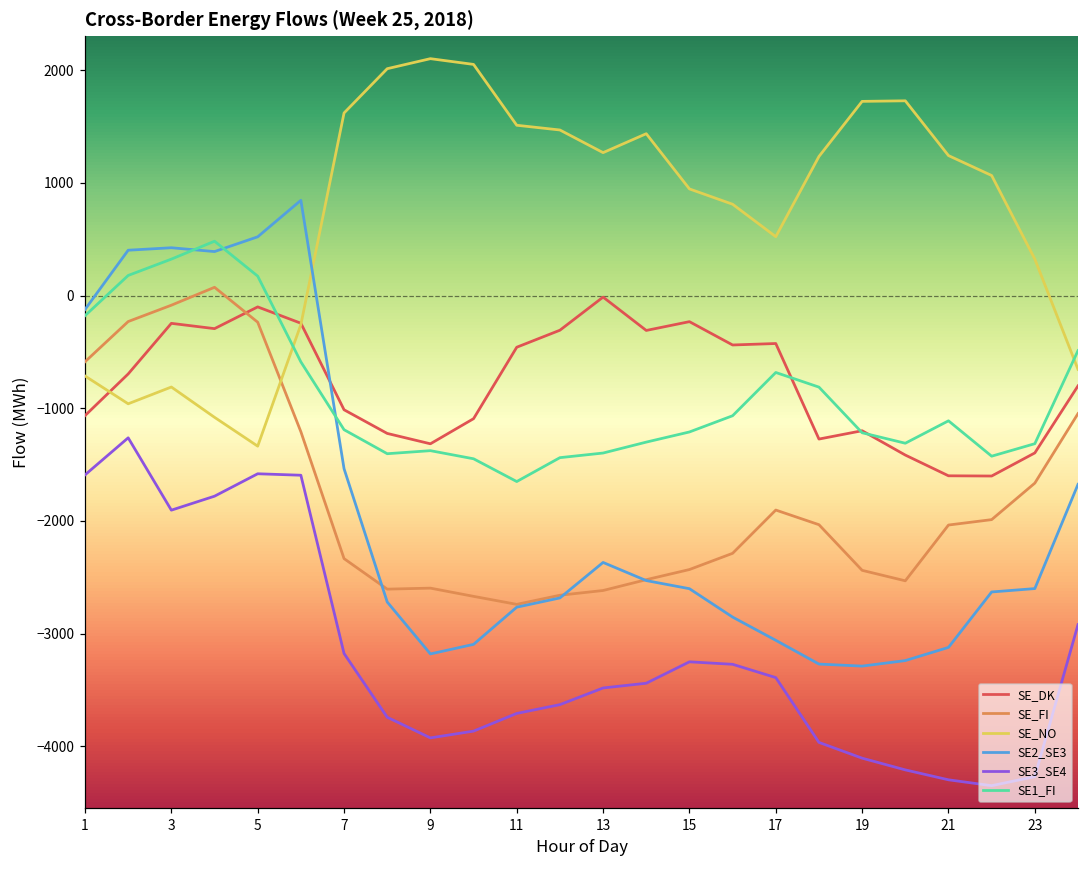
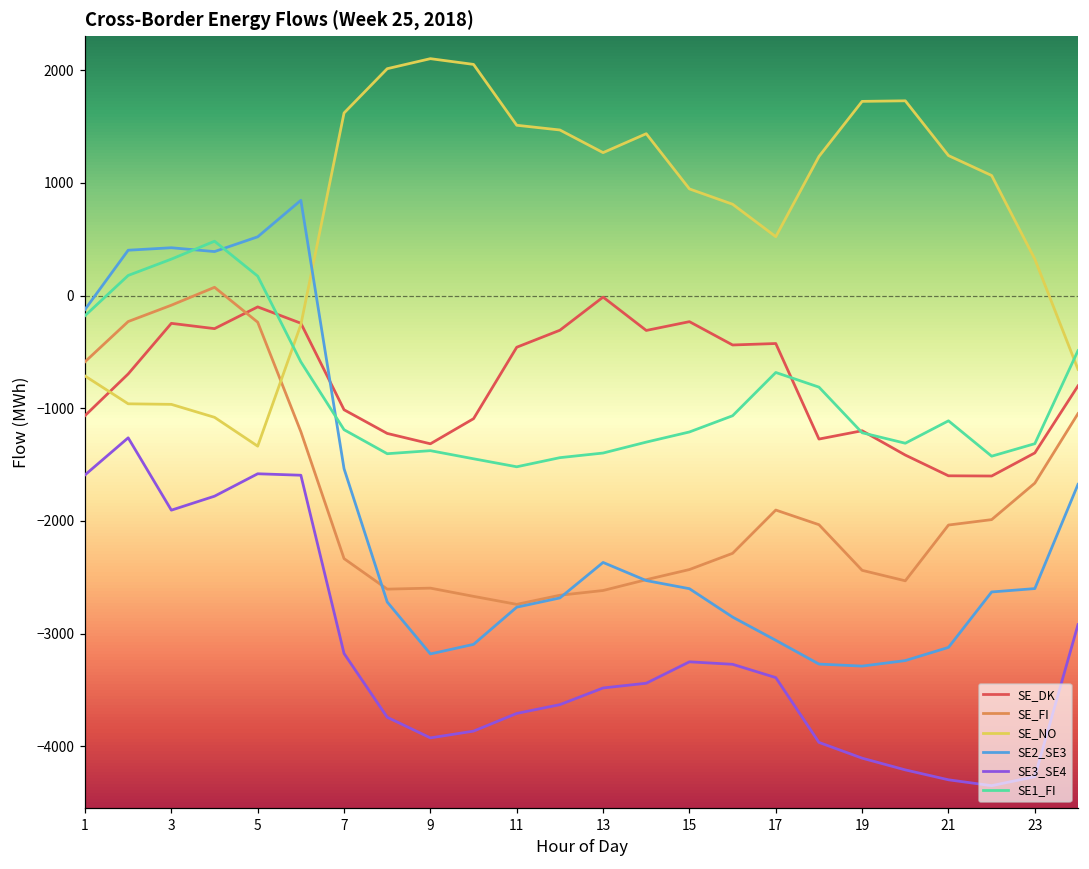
  {
    "SE_NO": {
      "1": -710,
-     "3": -810,
+     "3": -970,
      "5": -1340,
      "7": 1620,
      "9": 2100,
      "11": 1510,
      "13": 1270,
      "15": 950,
      "17": 520,
      "19": 1720,
      "21": 1240,
      "23": 320
    },
    "SE2_SE3": {
      "1": -120,
      "3": 430,
      "5": 520,
      "7": -1540,
      "9": -3180,
      "11": -2770,
      "13": -2370,
      "15": -2600,
      "17": -3060,
      "19": -3290,
      "21": -3120,
      "23": -2600
    },
    "SE3_SE4": {
      "1": -1590,
      "3": -1900,
      "5": -1580,
      "7": -3180,
      "9": -3930,
      "11": -3710,
      "13": -3480,
      "15": -3250,
      "17": -3390,
      "19": -4110,
      "21": -4300
    },
    "SE1_FI": {
      "1": -180,
      "3": 320,
      "5": 170,
      "7": -1190,
      "9": -1380,
-     "11": -1650,
+     "11": -1520,
      "13": -1400,
      "15": -1210,
      "17": -680,
      "21": -1110,
      "23": -1310
    }
  }
